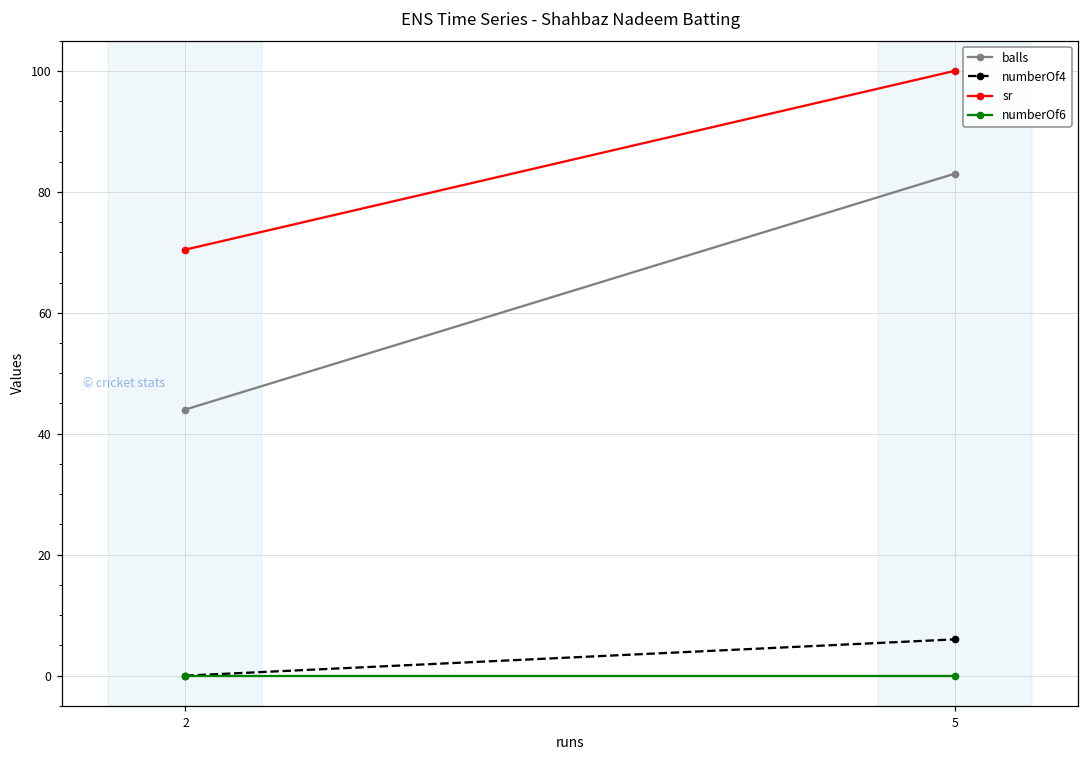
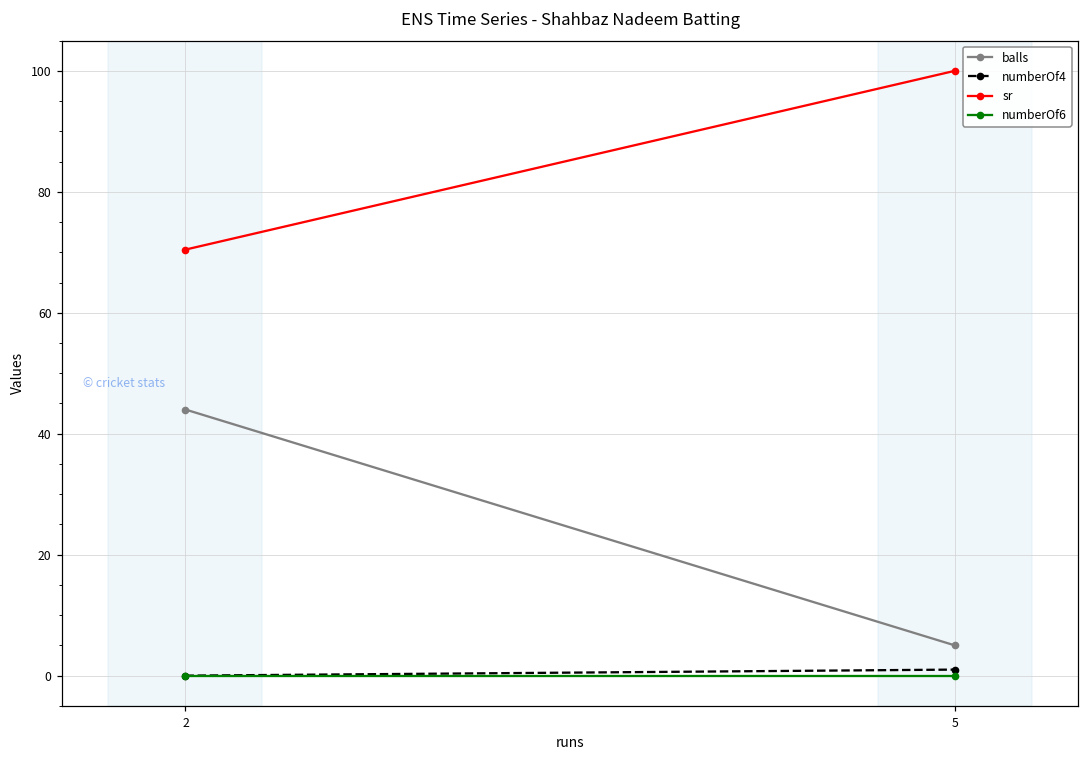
  {
    "balls": {
      "2": 44,
-     "5": 83
+     "5": 5
    },
    "numberOf4": {
-     "5": 6
+     "5": 1
    },
    "sr": {
      "2": 70,
      "5": 100
    },
    "numberOf6": {
      "5": 0
    }
  }
